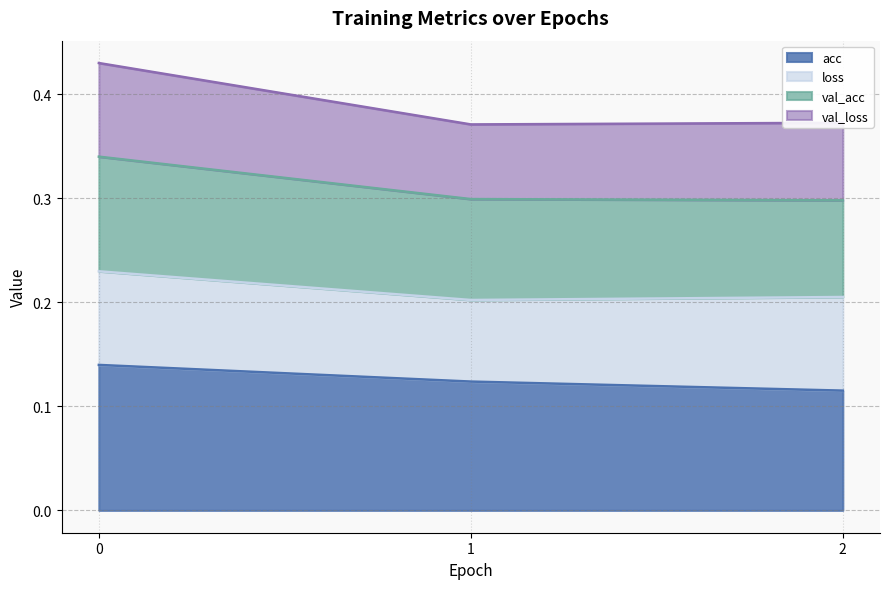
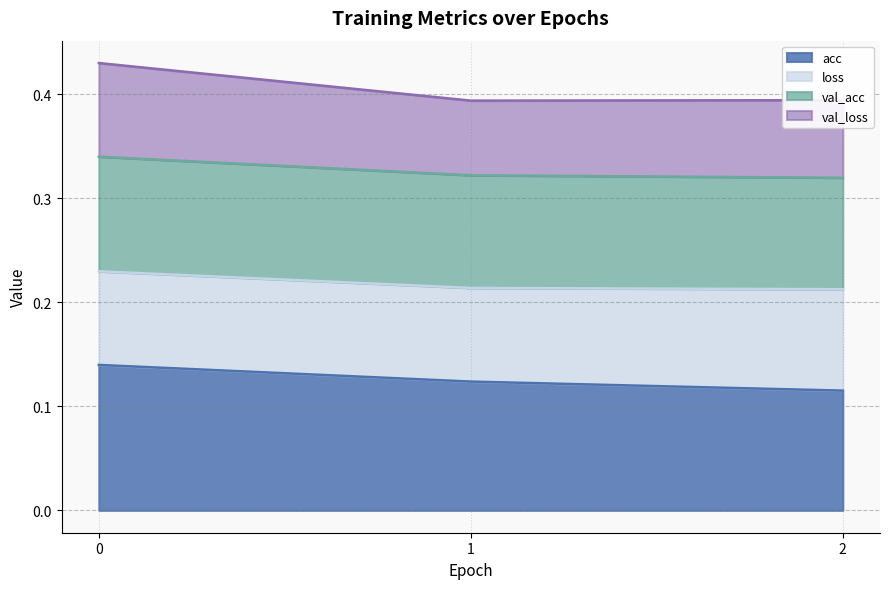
  {
    "acc": {
      "0": 0.140,
      "1": 0.124,
      "2": 0.115
    },
    "loss": {
      "0": 0.090,
-     "1": 0.078,
-     "2": 0.090
+     "1": 0.090,
+     "2": 0.097
    },
    "val_acc": {
      "0": 0.110,
-     "1": 0.097,
-     "2": 0.093
+     "1": 0.108,
+     "2": 0.107
    },
    "val_loss": {
      "0": 0.090,
      "1": 0.072
    }
  }
